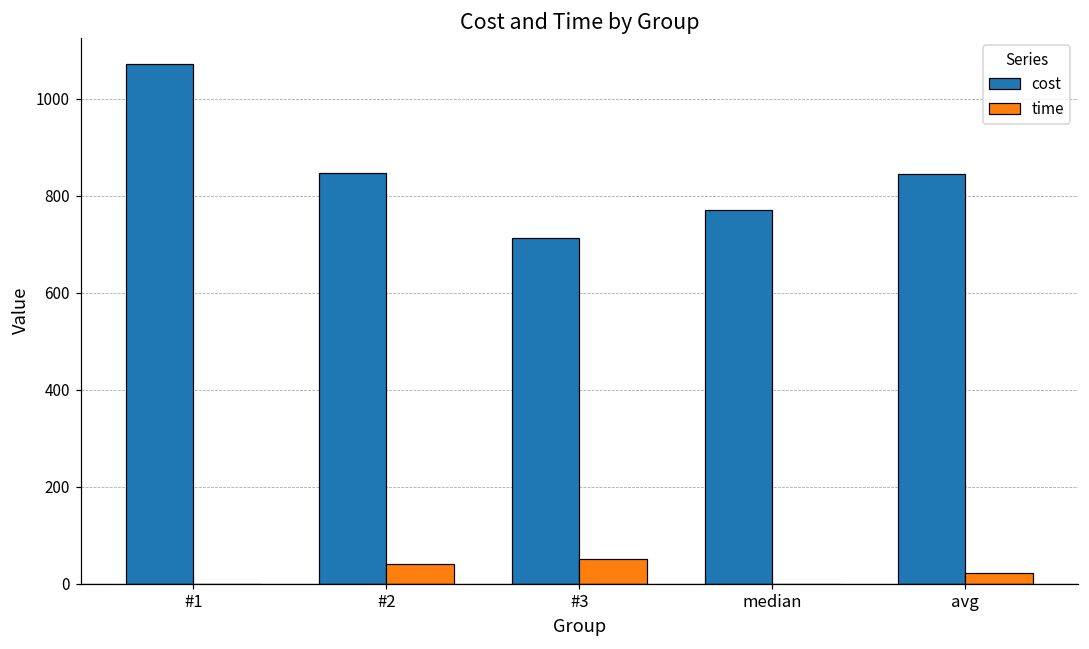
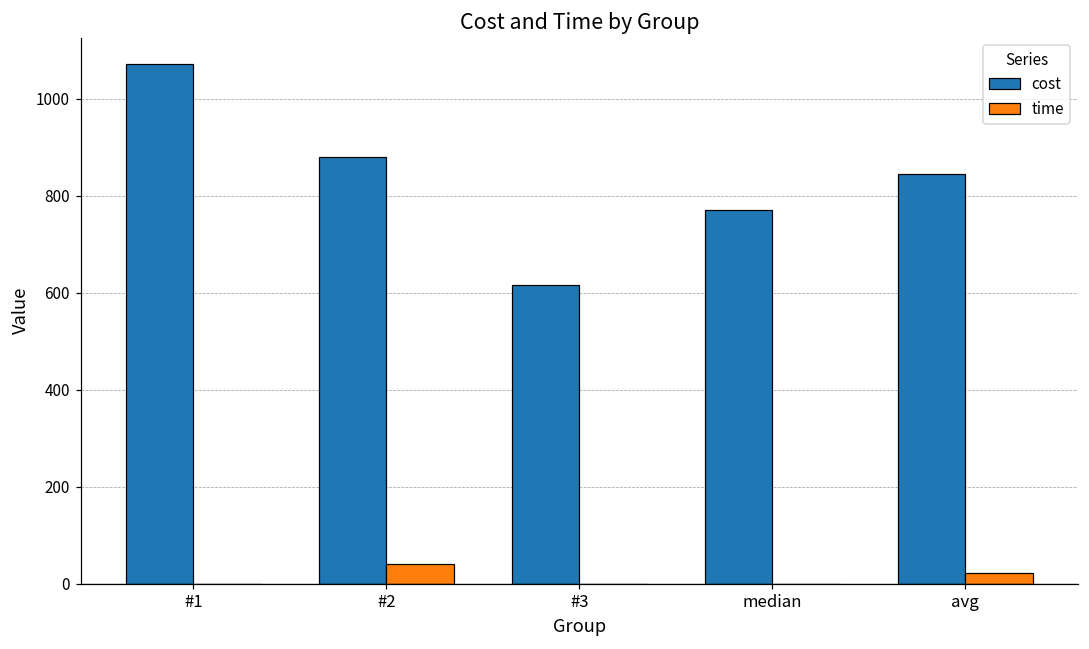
  {
    "cost": {
      "#1": 1070,
-     "#2": 850,
-     "#3": 710,
+     "#2": 880,
+     "#3": 620,
      "median": 770,
      "avg": 840
    },
    "time": {
      "#2": 40,
-     "#3": 50,
+     "#3": 0,
      "avg": 20
    }
  }
